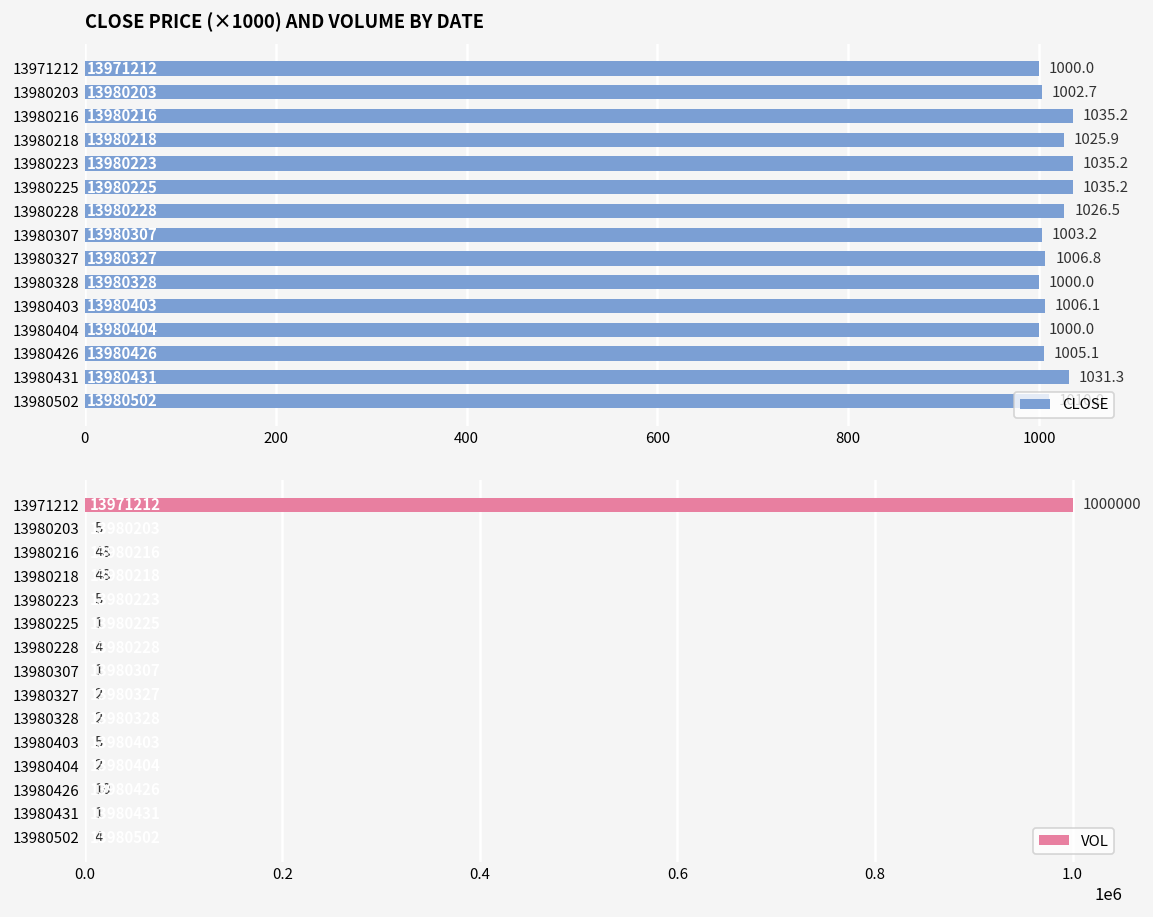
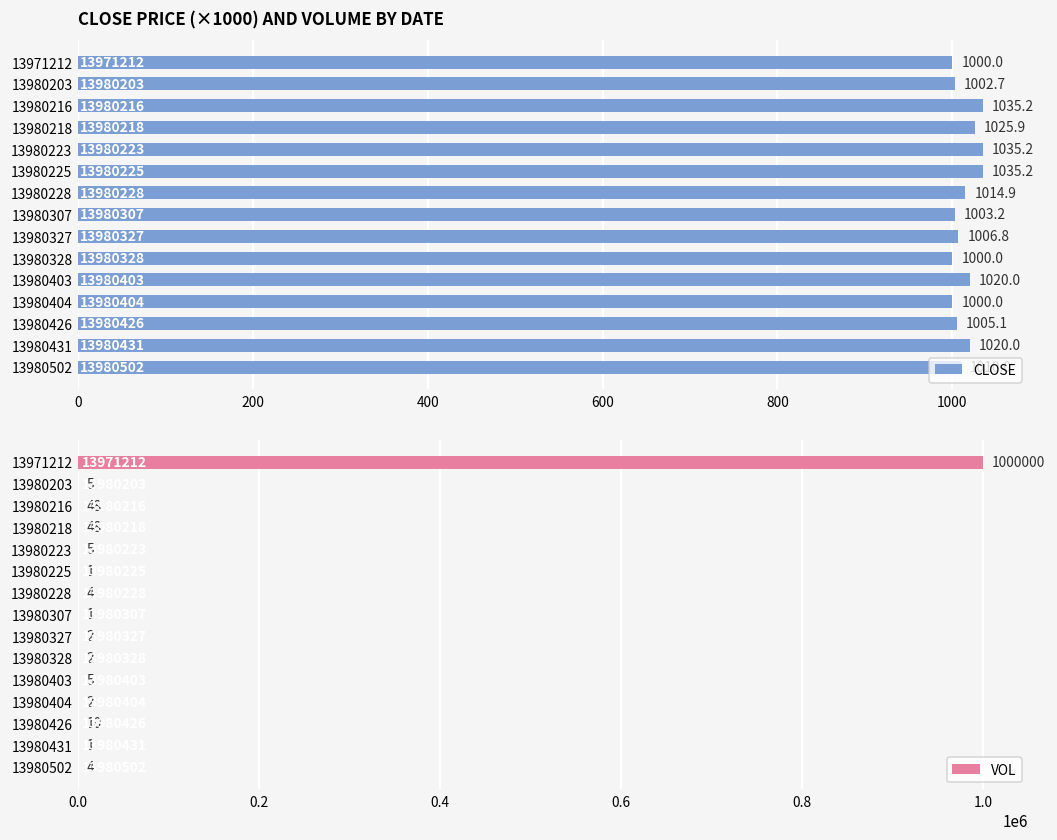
  {
    "CLOSE PRICE (×1000) AND VOLUME BY DATE": {
      "13971212": 1000.0,
      "13980203": 1002.7,
      "13980216": 1035.2,
      "13980218": 1025.9,
      "13980223": 1035.2,
      "13980225": 1035.2,
-     "13980228": 1026.5,
+     "13980228": 1014.9,
      "13980307": 1003.2,
      "13980327": 1006.8,
      "13980328": 1000.0,
-     "13980403": 1006.1,
+     "13980403": 1020.0,
      "13980404": 1000.0,
      "13980426": 1005.1,
-     "13980431": 1031.3
+     "13980431": 1020.0
    }
  }
